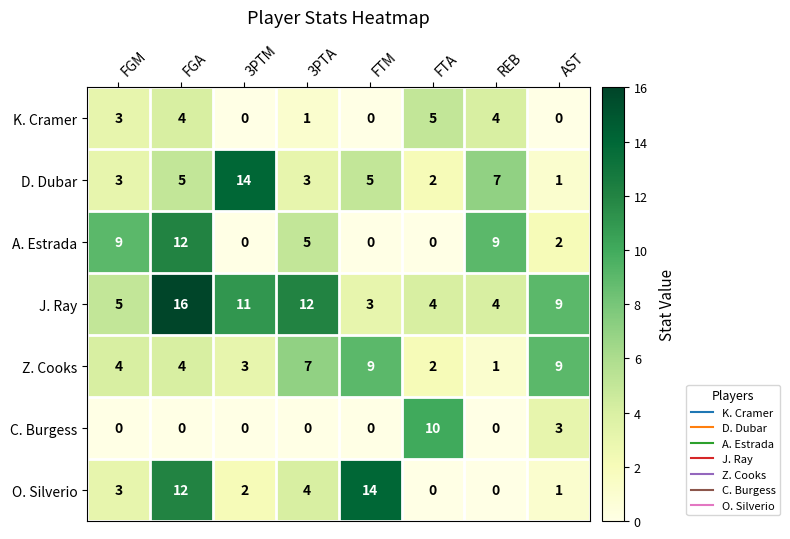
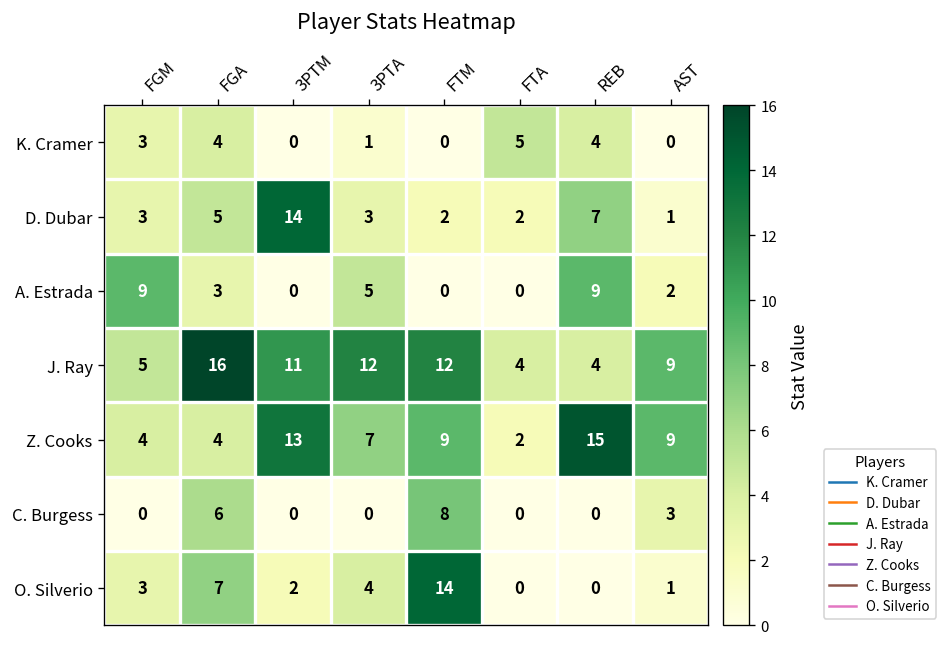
  {
    "K. Cramer": {
      "FGM": 3,
      "FGA": 4,
      "3PTM": 0,
      "3PTA": 1,
      "FTM": 0,
      "FTA": 5,
      "REB": 4,
      "AST": 0
    },
    "D. Dubar": {
      "FGM": 3,
      "FGA": 5,
      "3PTM": 14,
      "3PTA": 3,
-     "FTM": 5,
+     "FTM": 2,
      "FTA": 2,
      "REB": 7,
      "AST": 1
    },
    "A. Estrada": {
      "FGM": 9,
-     "FGA": 12,
+     "FGA": 3,
      "3PTM": 0,
      "3PTA": 5,
      "FTM": 0,
      "FTA": 0,
      "REB": 9,
      "AST": 2
    },
    "J. Ray": {
      "FGM": 5,
      "FGA": 16,
      "3PTM": 11,
      "3PTA": 12,
-     "FTM": 3,
+     "FTM": 12,
      "FTA": 4,
      "REB": 4,
      "AST": 9
    },
    "Z. Cooks": {
      "FGM": 4,
      "FGA": 4,
-     "3PTM": 3,
+     "3PTM": 13,
      "3PTA": 7,
      "FTM": 9,
      "FTA": 2,
-     "REB": 1,
+     "REB": 15,
      "AST": 9
    },
    "C. Burgess": {
      "FGM": 0,
-     "FGA": 0,
+     "FGA": 6,
      "3PTM": 0,
      "3PTA": 0,
-     "FTM": 0,
-     "FTA": 10,
+     "FTM": 8,
+     "FTA": 0,
      "REB": 0,
      "AST": 3
    },
    "O. Silverio": {
      "FGM": 3,
-     "FGA": 12,
+     "FGA": 7,
      "3PTM": 2,
      "3PTA": 4,
      "FTM": 14,
      "FTA": 0,
      "REB": 0,
      "AST": 1
    }
  }
